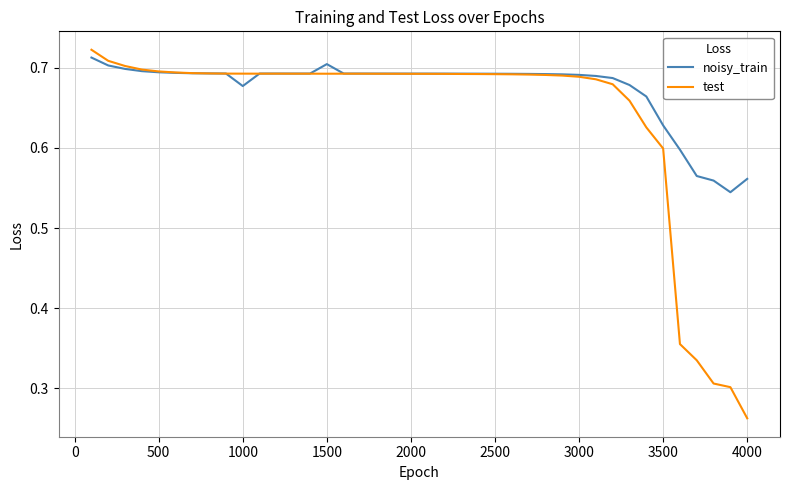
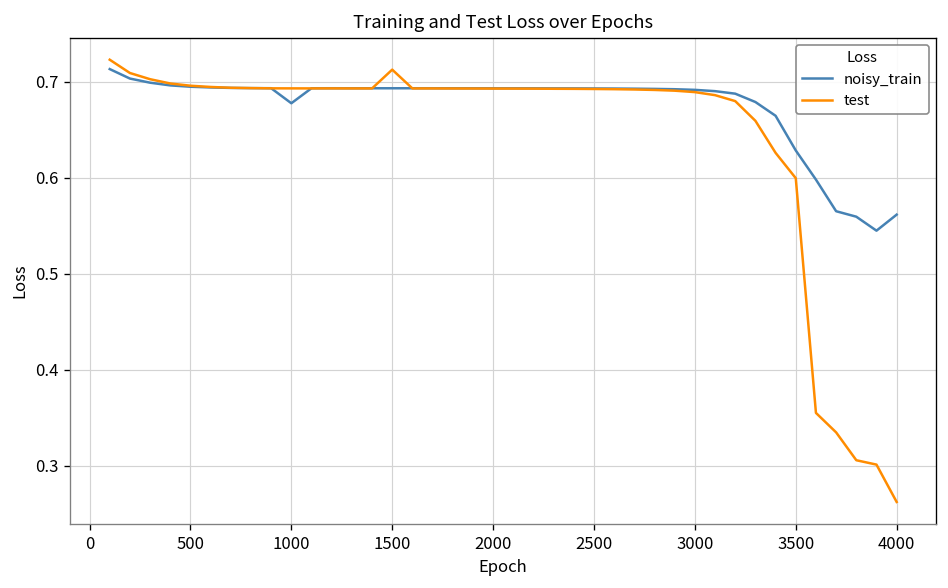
  {
    "noisy_train": {
      "1000": 0.68,
-     "1500": 0.70,
+     "1500": 0.69,
      "3500": 0.63,
      "4000": 0.56
    },
    "test": {
      "1000": 0.69,
-     "1500": 0.69,
+     "1500": 0.71,
      "3500": 0.60,
      "4000": 0.26
    }
  }
